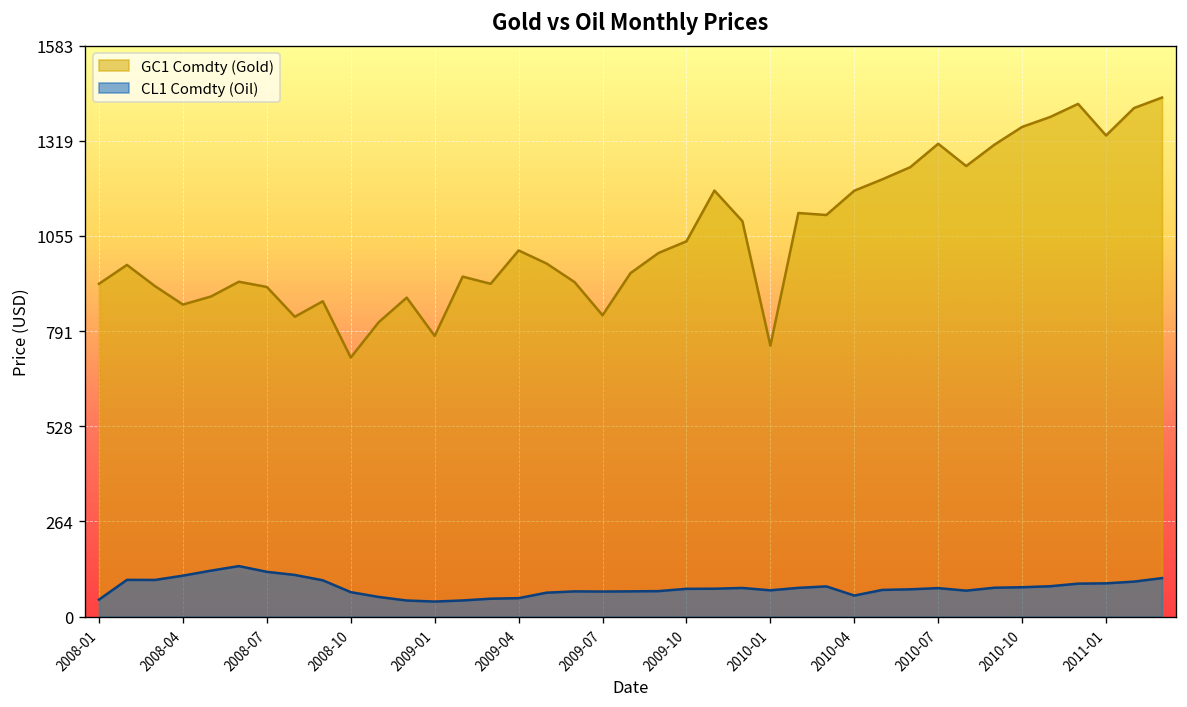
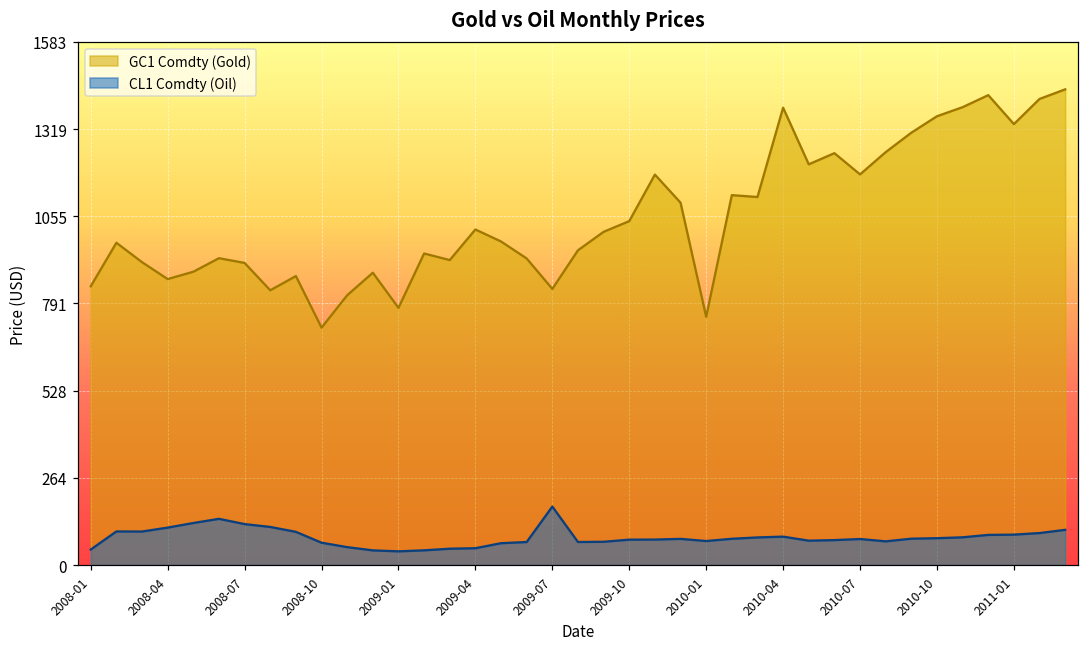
  {
    "GC1 Comdty (Gold)": {
-     "2008-01": 920,
+     "2008-01": 840,
      "2008-04": 870,
      "2008-07": 910,
      "2008-10": 720,
      "2009-01": 780,
      "2009-04": 1020,
      "2009-07": 840,
      "2009-10": 1040,
      "2010-01": 750,
-     "2010-04": 1180,
-     "2010-07": 1310,
+     "2010-04": 1380,
+     "2010-07": 1180,
      "2010-10": 1360,
      "2011-01": 1330
    },
    "CL1 Comdty (Oil)": {
      "2008-01": 50,
      "2008-04": 110,
      "2008-07": 120,
      "2008-10": 70,
      "2009-01": 40,
      "2009-04": 50,
-     "2009-07": 70,
+     "2009-07": 180,
      "2009-10": 80,
      "2010-01": 70,
-     "2010-04": 60,
+     "2010-04": 90,
      "2010-07": 80,
      "2010-10": 80,
      "2011-01": 90
    }
  }
